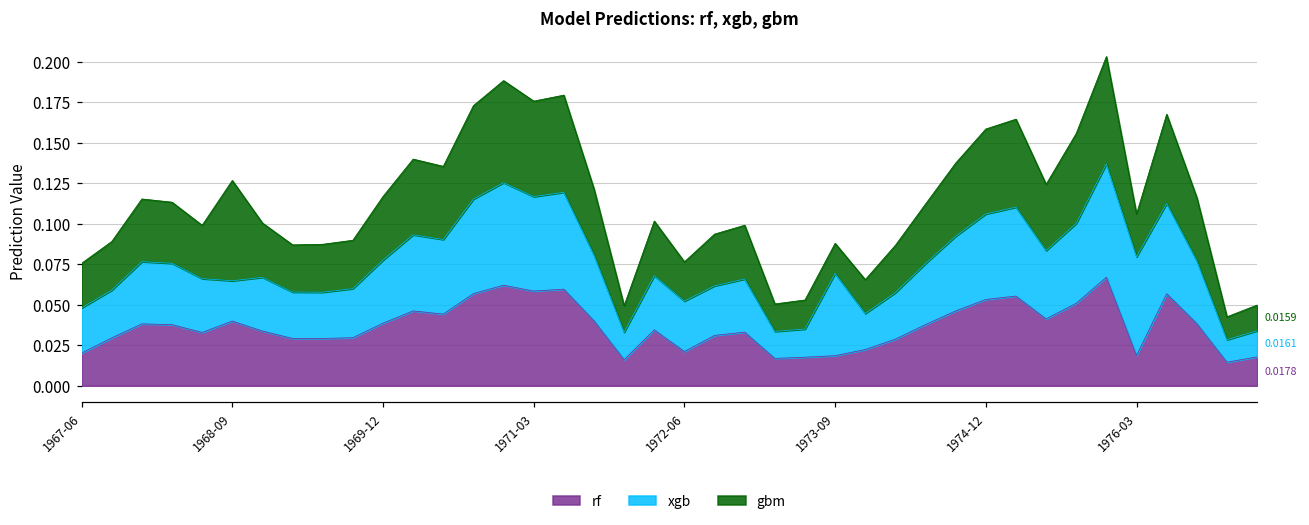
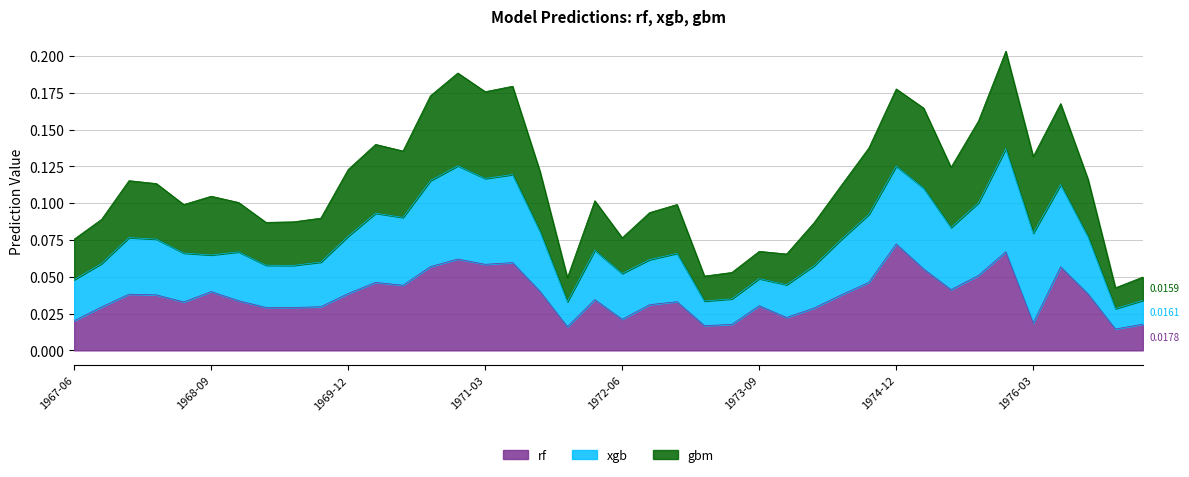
  {
    "rf": {
      "1967-06": 0.020,
      "1968-09": 0.040,
      "1969-12": 0.039,
      "1971-03": 0.058,
      "1972-06": 0.021,
-     "1973-09": 0.019,
-     "1974-12": 0.053,
+     "1973-09": 0.030,
+     "1974-12": 0.072,
      "1976-03": 0.019
    },
    "xgb": {
      "1967-06": 0.028,
      "1968-09": 0.025,
      "1969-12": 0.039,
      "1971-03": 0.058,
      "1972-06": 0.031,
-     "1973-09": 0.051,
+     "1973-09": 0.018,
      "1974-12": 0.053,
      "1976-03": 0.061
    },
    "gbm": {
      "1967-06": 0.028,
-     "1968-09": 0.062,
-     "1969-12": 0.039,
+     "1968-09": 0.040,
+     "1969-12": 0.045,
      "1971-03": 0.059,
      "1972-06": 0.024,
      "1973-09": 0.019,
      "1974-12": 0.052,
-     "1976-03": 0.026
+     "1976-03": 0.052
    }
  }
